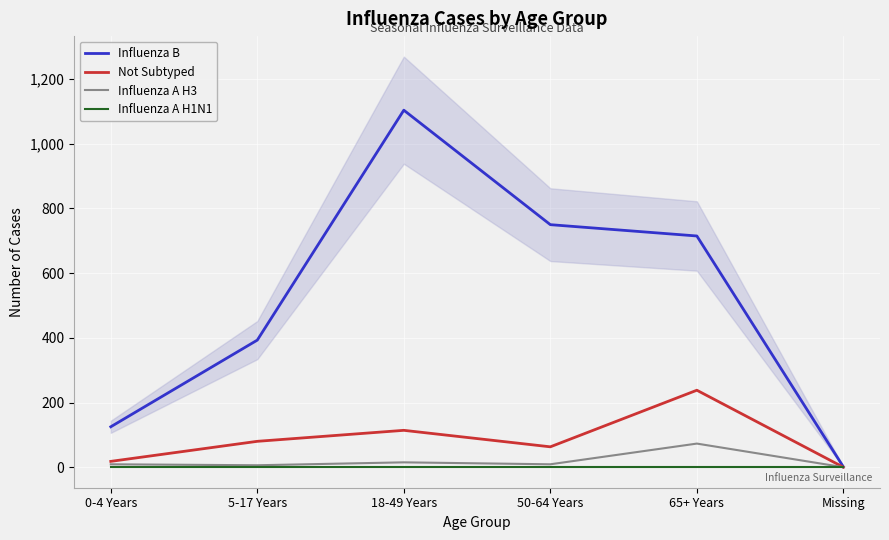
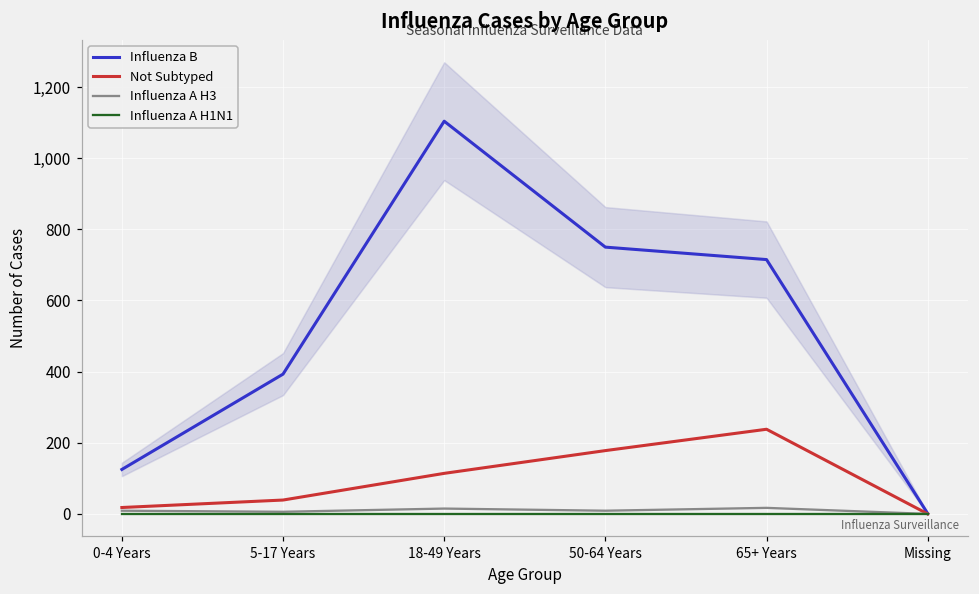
  {
    "Influenza B": {
      "0-4 Years": "130",
      "5-17 Years": "390",
      "18-49 Years": "1,100",
      "50-64 Years": "750",
      "65+ Years": "720"
    },
    "Not Subtyped": {
      "0-4 Years": "20",
-     "5-17 Years": "80",
+     "5-17 Years": "40",
      "18-49 Years": "110",
-     "50-64 Years": "60",
+     "50-64 Years": "180",
      "65+ Years": "240"
    },
    "Influenza A H3": {
      "0-4 Years": "10",
      "18-49 Years": "20",
      "50-64 Years": "10",
-     "65+ Years": "70"
+     "65+ Years": "20"
    },
    "Influenza A H1N1": {
      "0-4 Years": "0",
      "18-49 Years": "0",
      "50-64 Years": "0",
      "65+ Years": "0"
    }
  }
